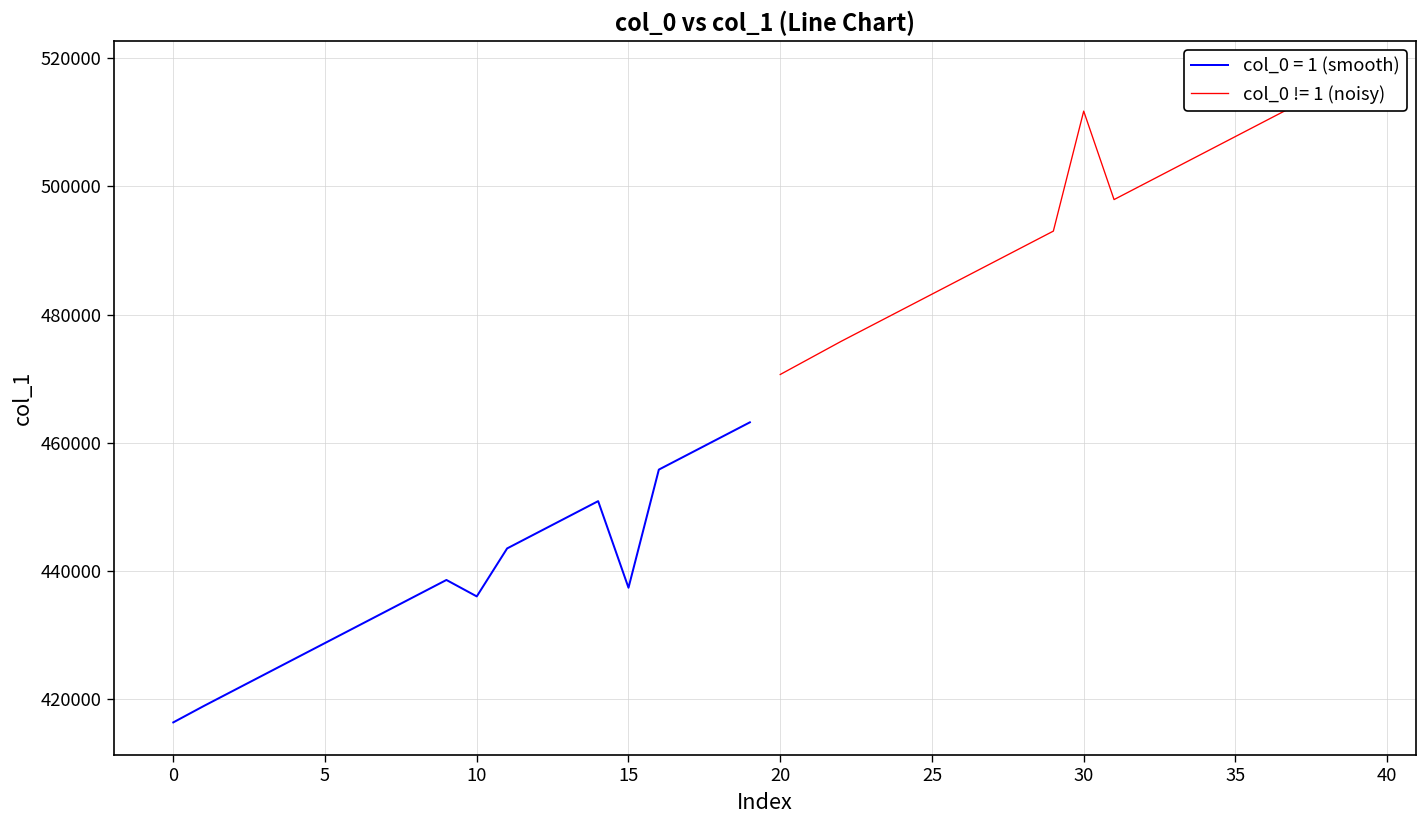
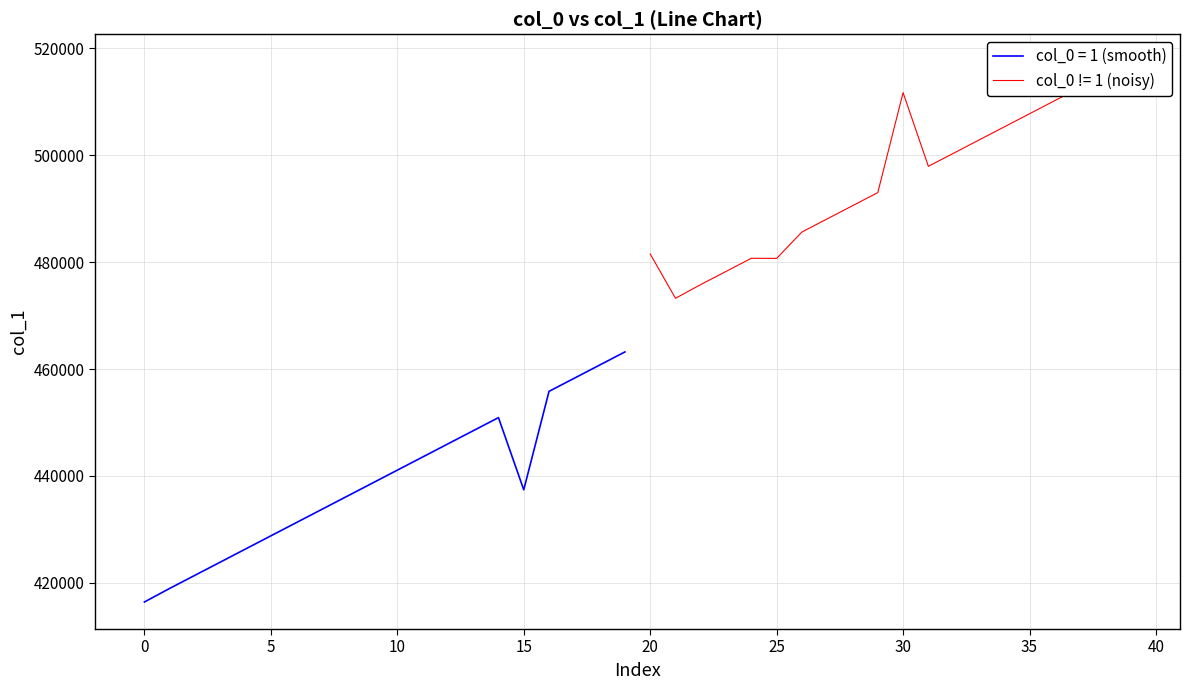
  {
    "col_0 = 1 (smooth)": {
      "0": 416000,
      "5": 429000,
-     "10": 436000,
+     "10": 441000,
      "15": 437000
    },
    "col_0 != 1 (noisy)": {
-     "20": 471000,
-     "25": 483000,
+     "20": 482000,
+     "25": 481000,
      "30": 512000,
      "35": 508000
    }
  }
